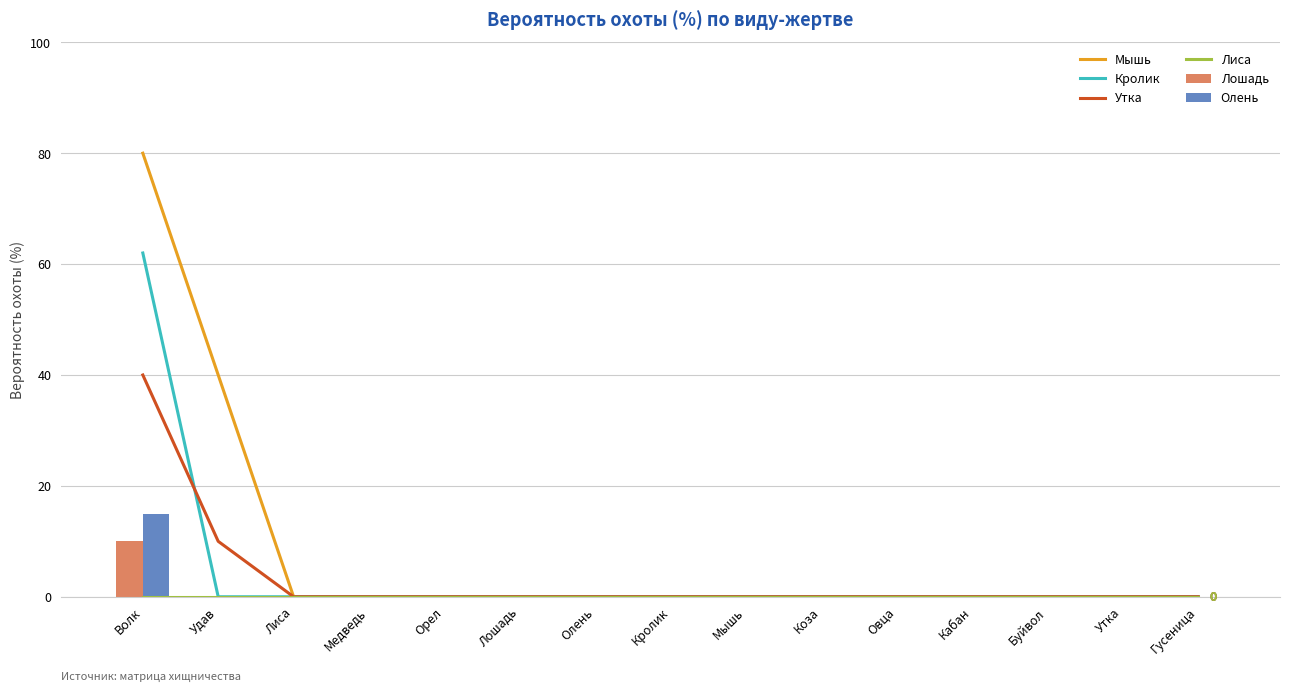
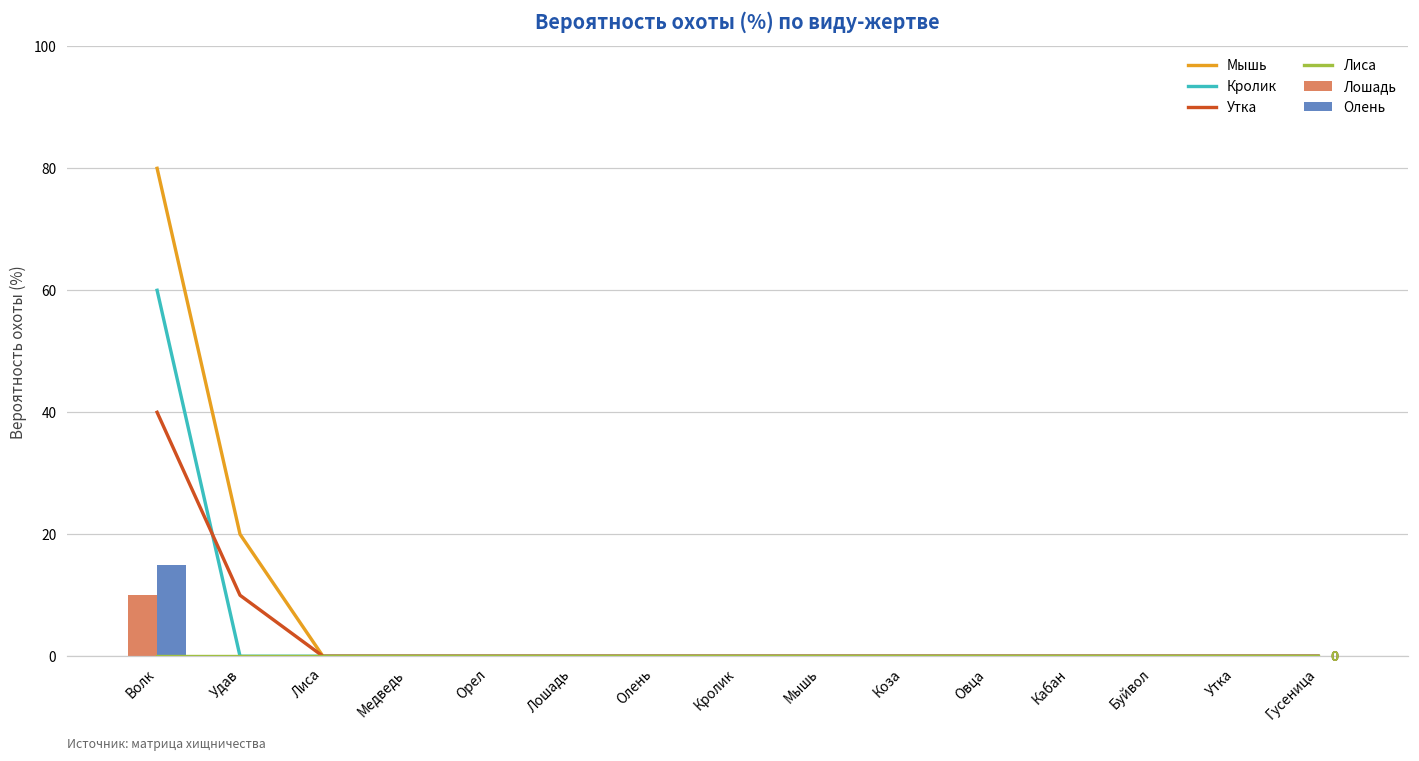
  {
    "Мышь": {
      "Волк": 80,
-     "Удав": 40
+     "Удав": 20
    },
    "Кролик": {
-     "Волк": 62
+     "Волк": 60
    },
    "Олень": {
      "Волк": 15,
      "Удав": 0,
      "Лиса": 0,
      "Медведь": 0,
      "Орел": 0,
      "Лошадь": 0,
      "Олень": 0,
      "Кролик": 0,
      "Мышь": 0,
      "Коза": 0,
      "Овца": 0,
      "Кабан": 0,
      "Буйвол": 0,
      "Утка": 0
    },
    "Лиса": {
      "Волк": 0
    }
  }
